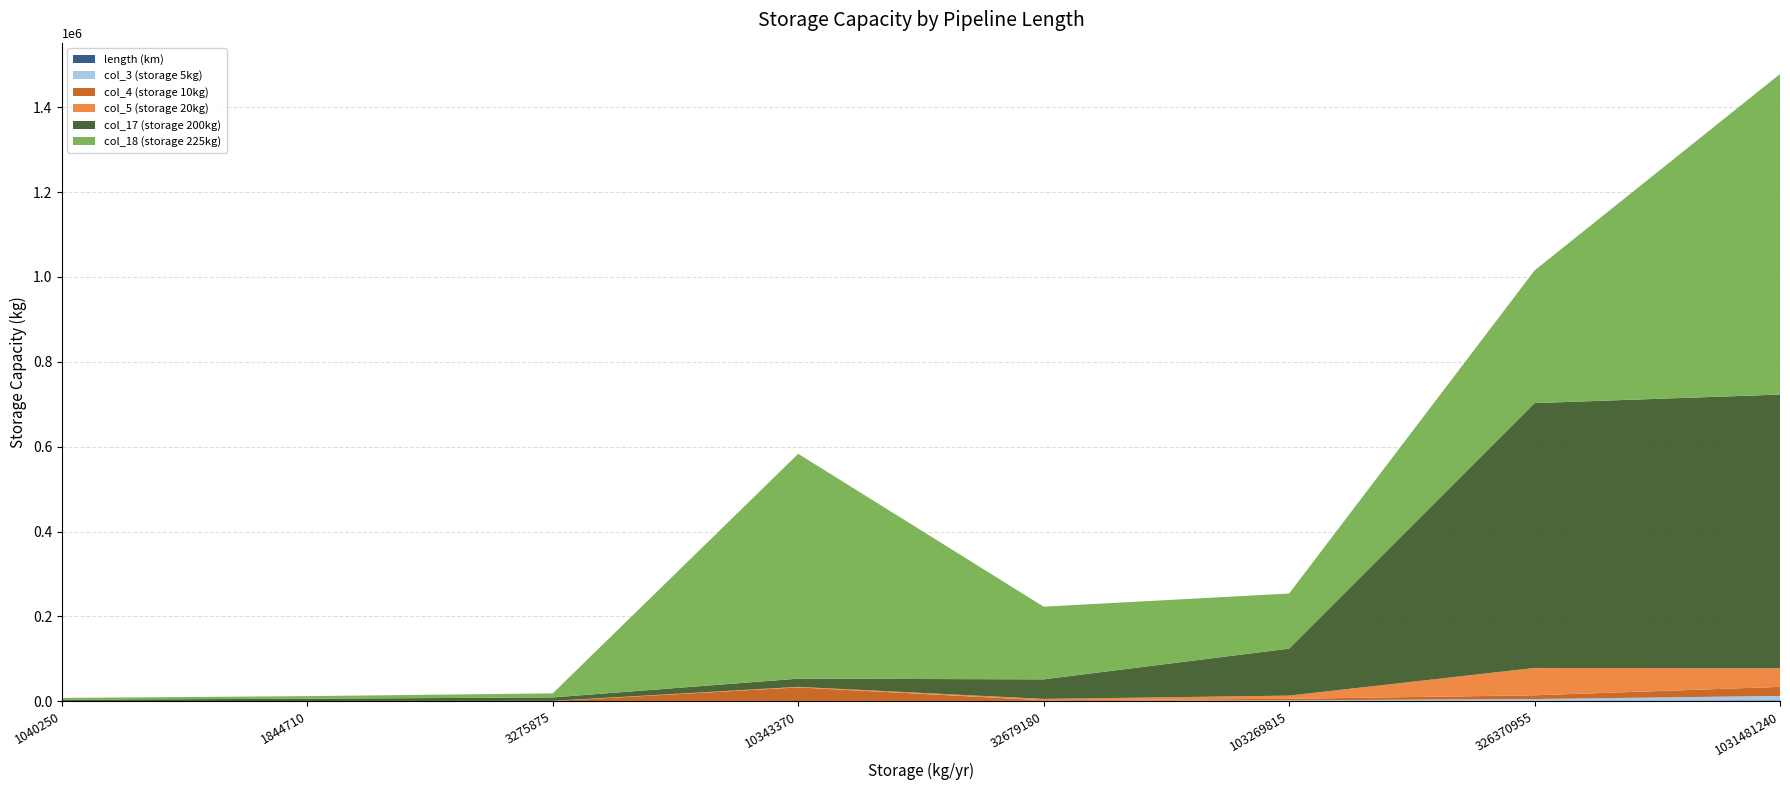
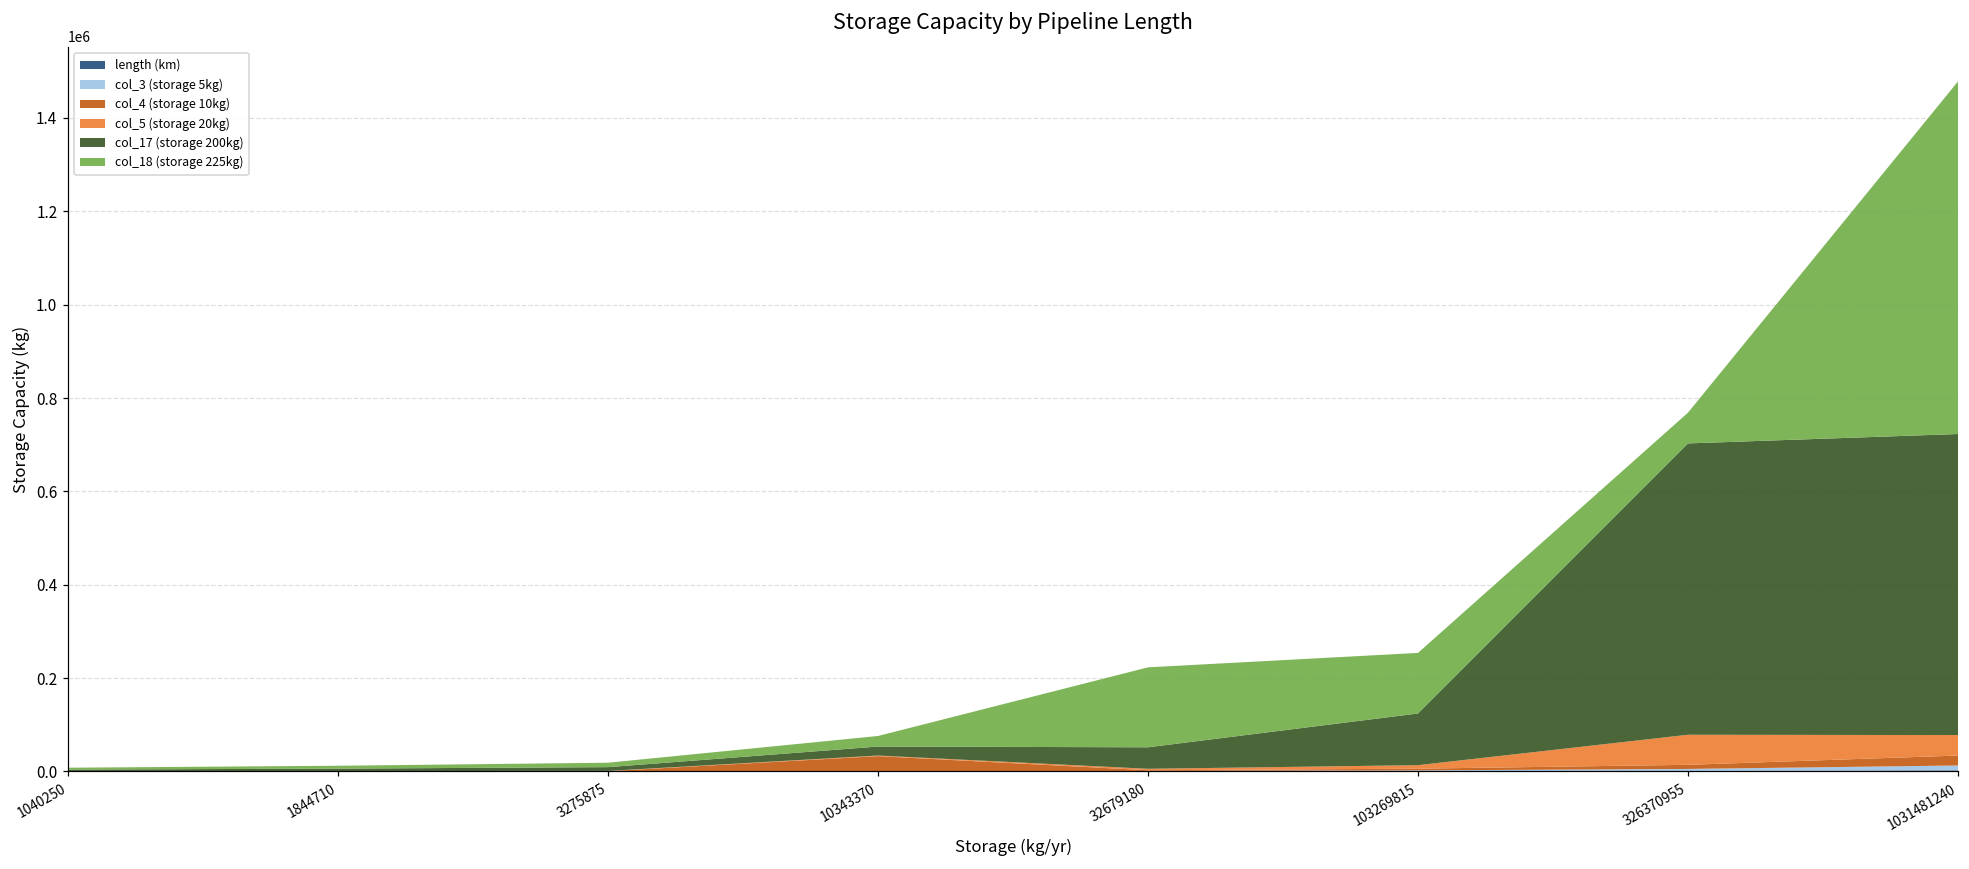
  {
    "col_3 (storage 5kg)": {
      "1031481240": 10000
    },
    "col_4 (storage 10kg)": {
      "326370955": 10000,
      "1031481240": 20000
    },
    "col_5 (storage 20kg)": {
      "103269815": 10000,
      "326370955": 60000,
      "1031481240": 40000
    },
    "col_17 (storage 200kg)": {
      "3275875": 10000,
      "10343370": 20000,
      "32679180": 50000,
      "103269815": 110000,
      "326370955": 620000,
      "1031481240": 650000
    },
    "col_18 (storage 225kg)": {
      "1844710": 10000,
      "3275875": 10000,
-     "10343370": 530000,
+     "10343370": 20000,
      "32679180": 170000,
      "103269815": 130000,
-     "326370955": 310000,
+     "326370955": 70000,
      "1031481240": 760000
    }
  }
